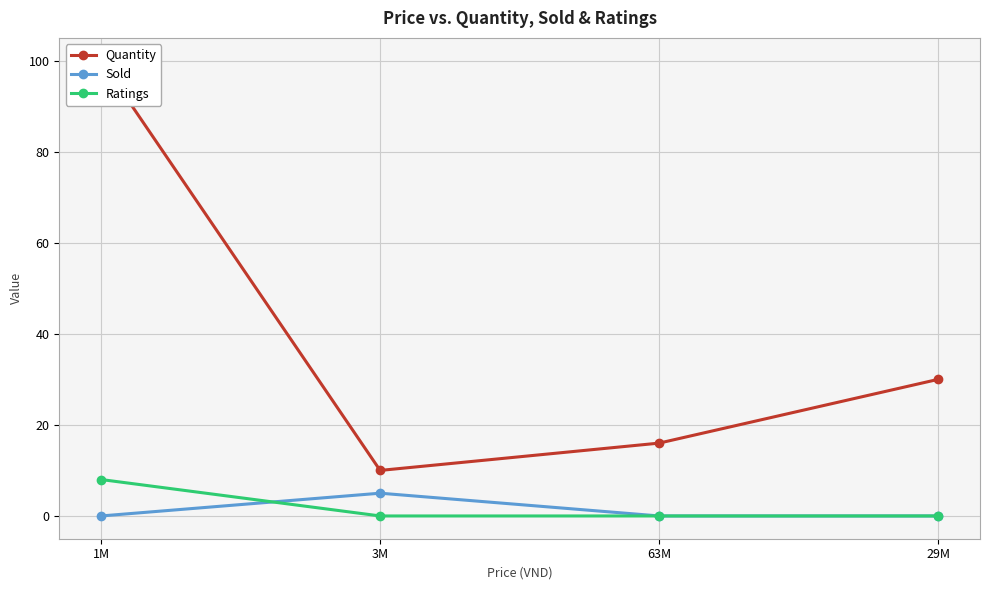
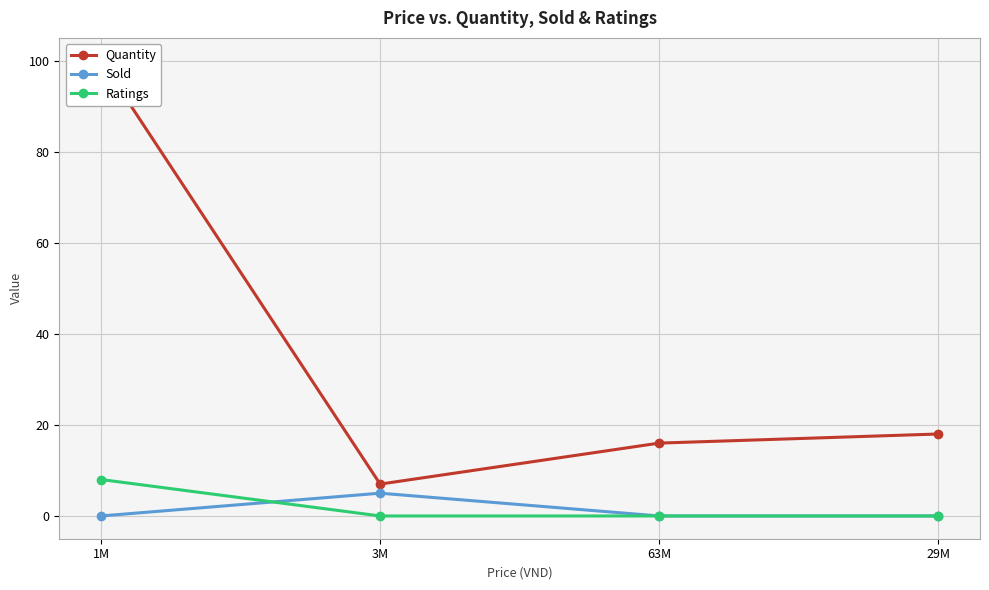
  {
    "Quantity": {
-     "3M": 10,
+     "3M": 7,
      "63M": 16,
-     "29M": 30
+     "29M": 18
    },
    "Sold": {
      "1M": 0,
      "3M": 5
    },
    "Ratings": {
      "1M": 8,
      "3M": 0
    }
  }
